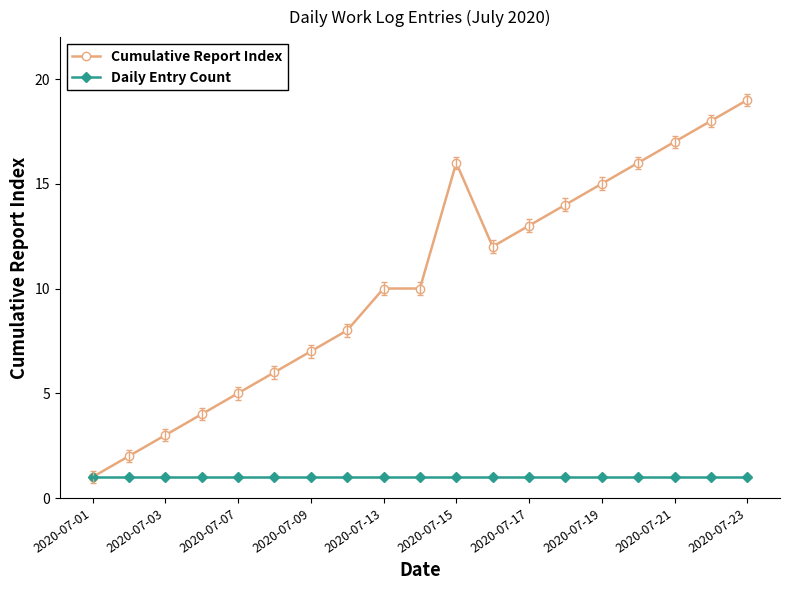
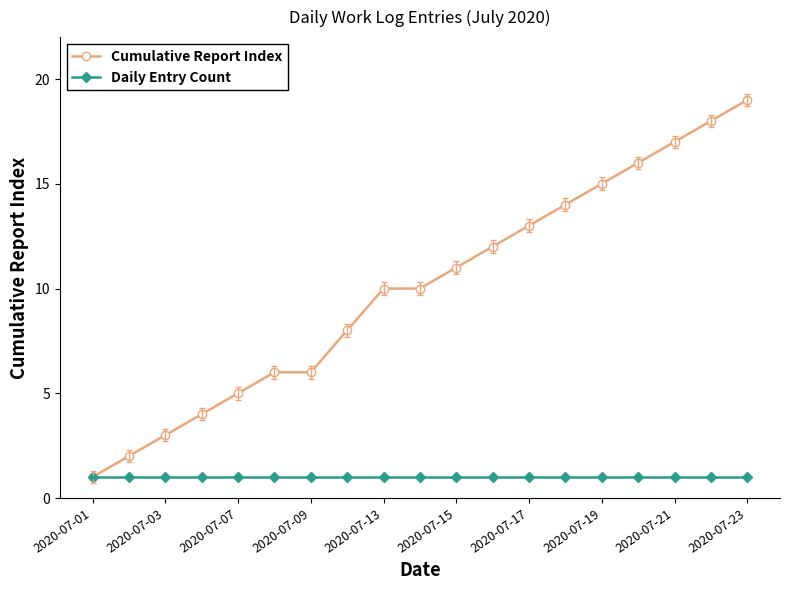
  {
    "Cumulative Report Index": {
      "2020-07-03": 3,
      "2020-07-07": 5,
-     "2020-07-09": 7,
+     "2020-07-09": 6,
      "2020-07-13": 10,
-     "2020-07-15": 16,
+     "2020-07-15": 11,
      "2020-07-17": 13,
      "2020-07-19": 15,
      "2020-07-21": 17,
      "2020-07-23": 19
    }
  }
